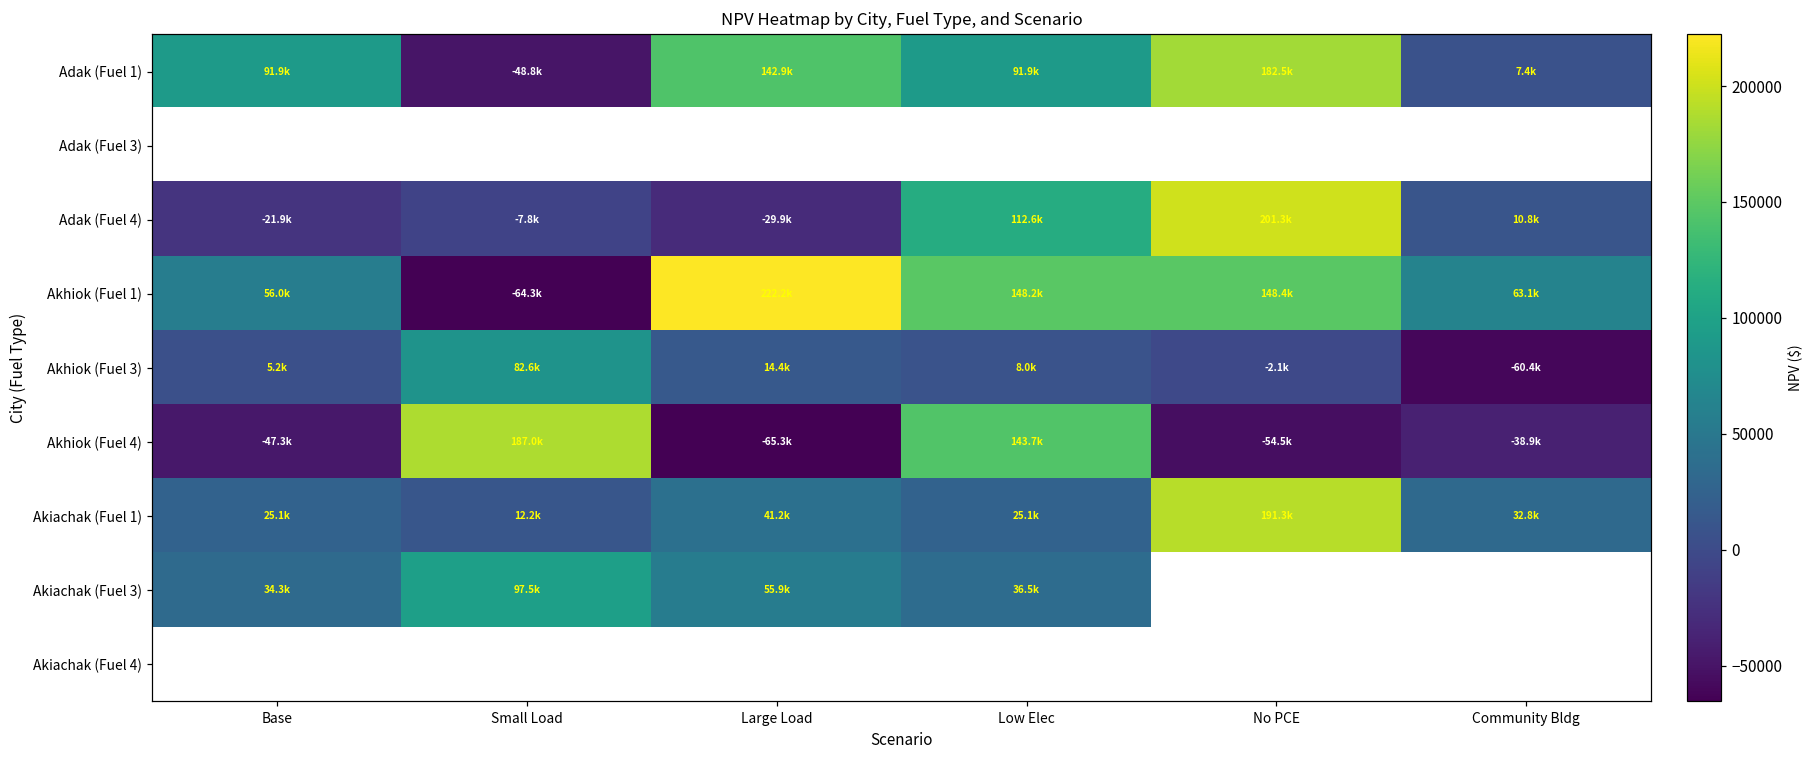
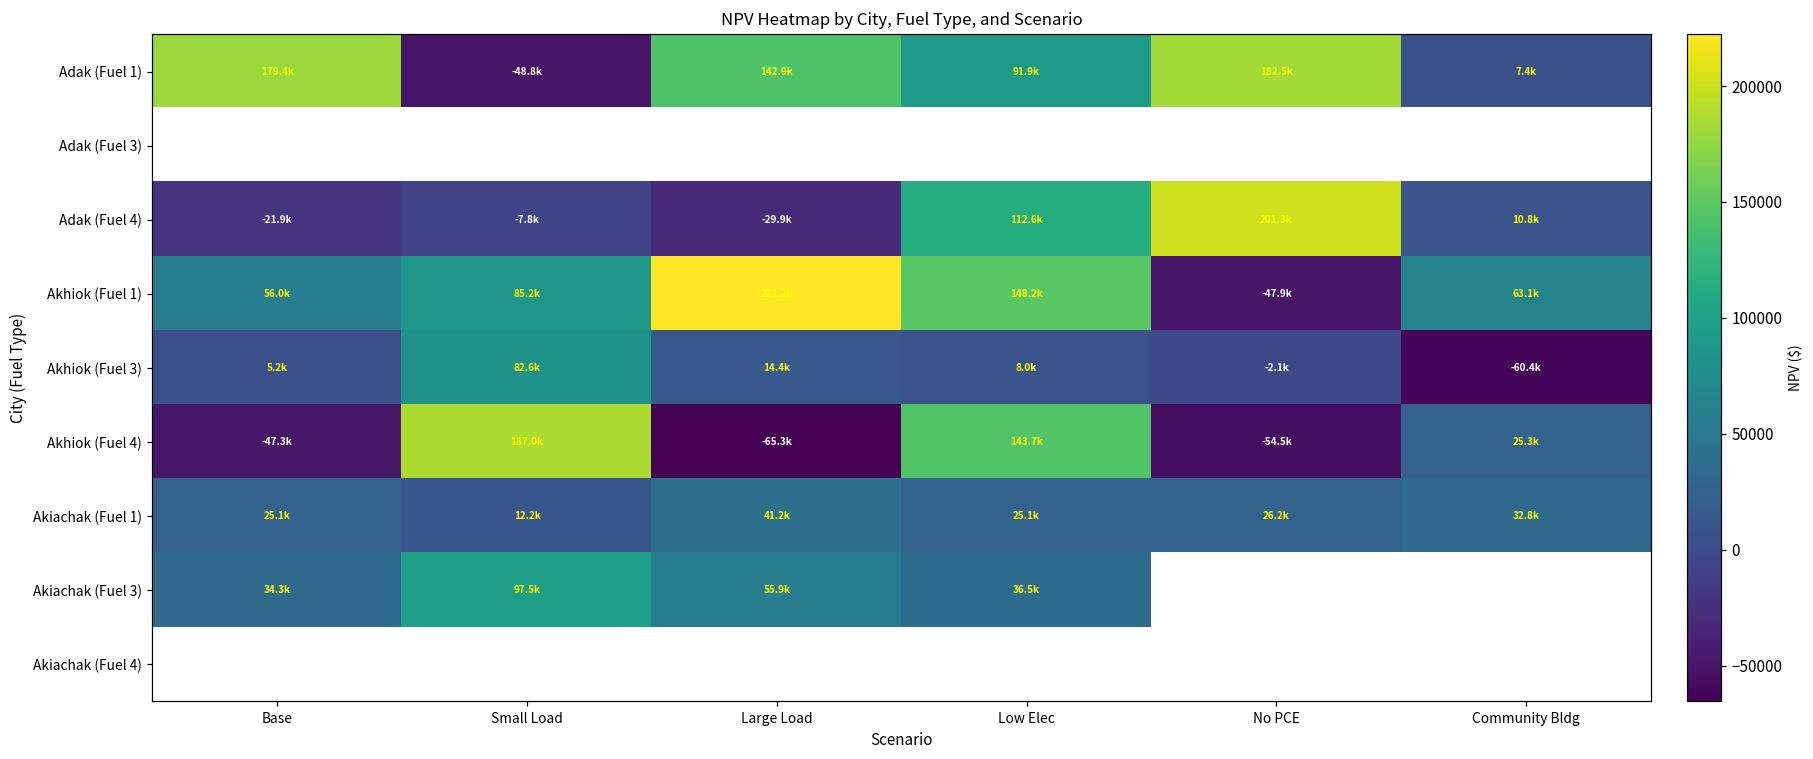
  {
    "Adak (Fuel 1)": {
-     "Base": "91.9k",
+     "Base": "179.4k",
      "Small Load": "-48.8k",
      "Large Load": "142.9k",
      "Low Elec": "91.9k",
      "No PCE": "182.5k",
      "Community Bldg": "7.4k"
    },
    "Adak (Fuel 4)": {
      "Base": "-21.9k",
      "Small Load": "-7.8k",
      "Large Load": "-29.9k",
      "Low Elec": "112.6k",
      "No PCE": "201.3k",
      "Community Bldg": "10.8k"
    },
    "Akhiok (Fuel 1)": {
      "Base": "56.0k",
-     "Small Load": "-64.3k",
+     "Small Load": "85.2k",
      "Low Elec": "148.2k",
-     "No PCE": "148.4k",
+     "No PCE": "-47.9k",
      "Community Bldg": "63.1k"
    },
    "Akhiok (Fuel 3)": {
      "Base": "5.2k",
      "Small Load": "82.6k",
      "Large Load": "14.4k",
      "Low Elec": "8.0k",
      "No PCE": "-2.1k",
      "Community Bldg": "-60.4k"
    },
    "Akhiok (Fuel 4)": {
      "Base": "-47.3k",
      "Small Load": "187.0k",
      "Large Load": "-65.3k",
      "Low Elec": "143.7k",
      "No PCE": "-54.5k",
-     "Community Bldg": "-38.9k"
+     "Community Bldg": "25.3k"
    },
    "Akiachak (Fuel 1)": {
      "Base": "25.1k",
      "Small Load": "12.2k",
      "Large Load": "41.2k",
      "Low Elec": "25.1k",
-     "No PCE": "191.3k",
+     "No PCE": "26.2k",
      "Community Bldg": "32.8k"
    },
    "Akiachak (Fuel 3)": {
      "Base": "34.3k",
      "Small Load": "97.5k",
      "Large Load": "55.9k",
      "Low Elec": "36.5k"
    }
  }
